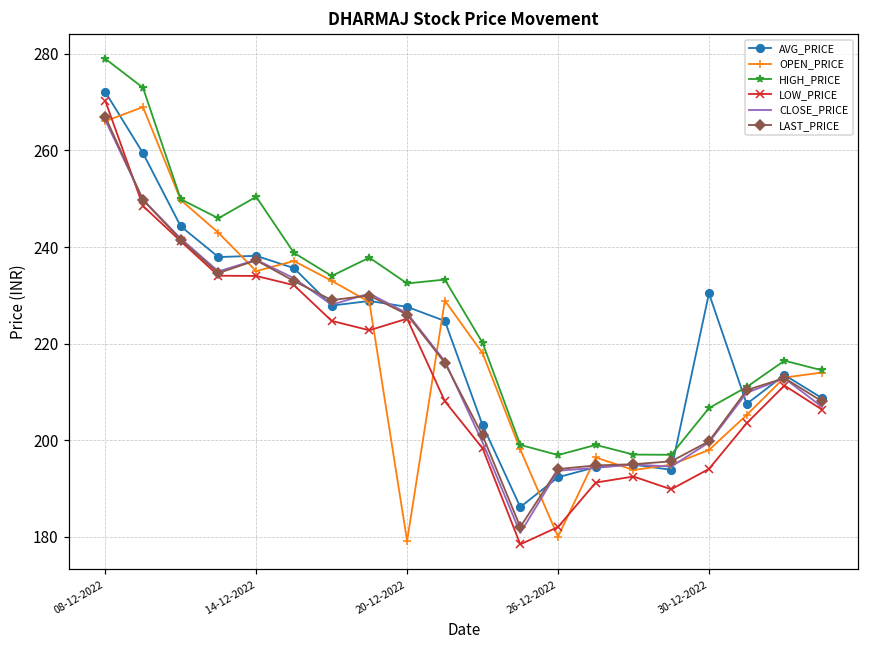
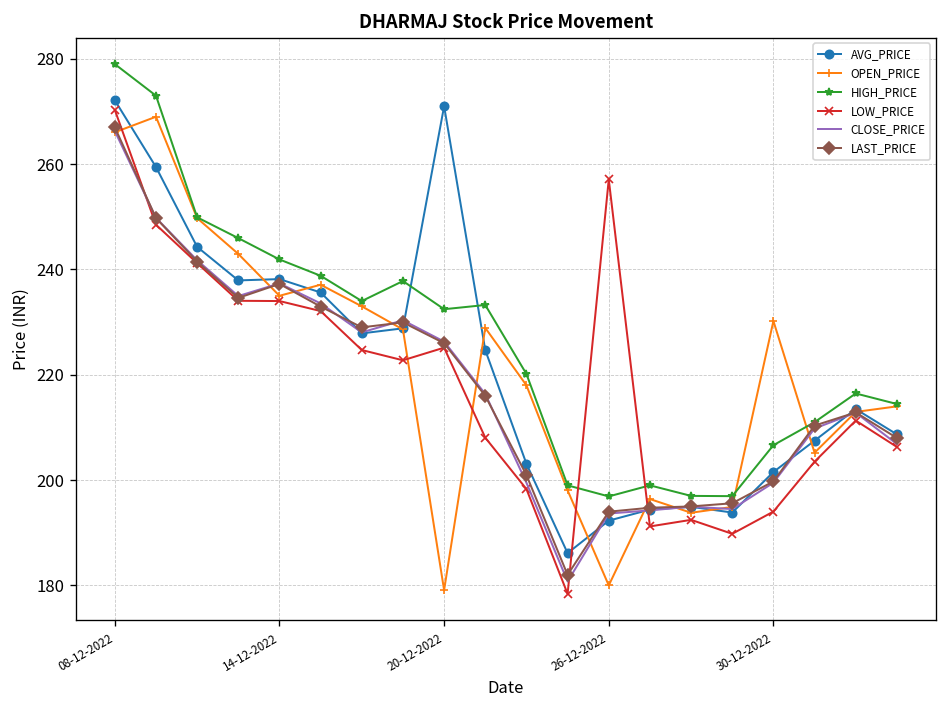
  {
    "AVG_PRICE": {
      "08-12-2022": 272,
      "14-12-2022": 238,
-     "20-12-2022": 228,
+     "20-12-2022": 271,
      "26-12-2022": 192,
-     "30-12-2022": 230
+     "30-12-2022": 202
    },
    "OPEN_PRICE": {
      "14-12-2022": 235,
      "20-12-2022": 179,
      "26-12-2022": 180,
-     "30-12-2022": 198
+     "30-12-2022": 230
    },
    "HIGH_PRICE": {
      "08-12-2022": 279,
-     "14-12-2022": 250,
+     "14-12-2022": 242,
      "20-12-2022": 232,
      "26-12-2022": 197,
      "30-12-2022": 207
    },
    "LOW_PRICE": {
      "08-12-2022": 270,
      "14-12-2022": 234,
      "20-12-2022": 225,
-     "26-12-2022": 182,
+     "26-12-2022": 257,
      "30-12-2022": 194
    },
    "LAST_PRICE": {
      "08-12-2022": 267
    }
  }
